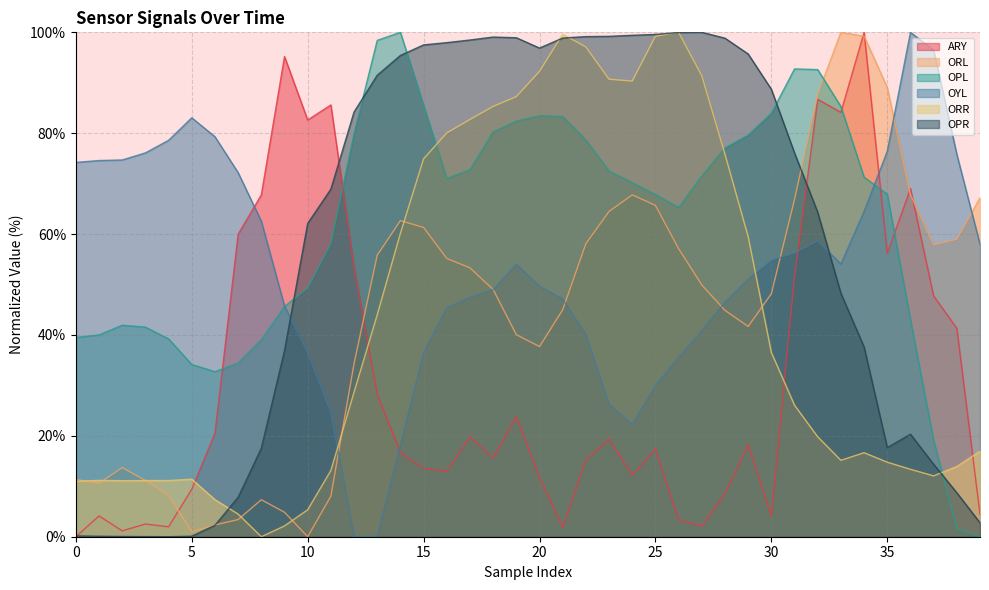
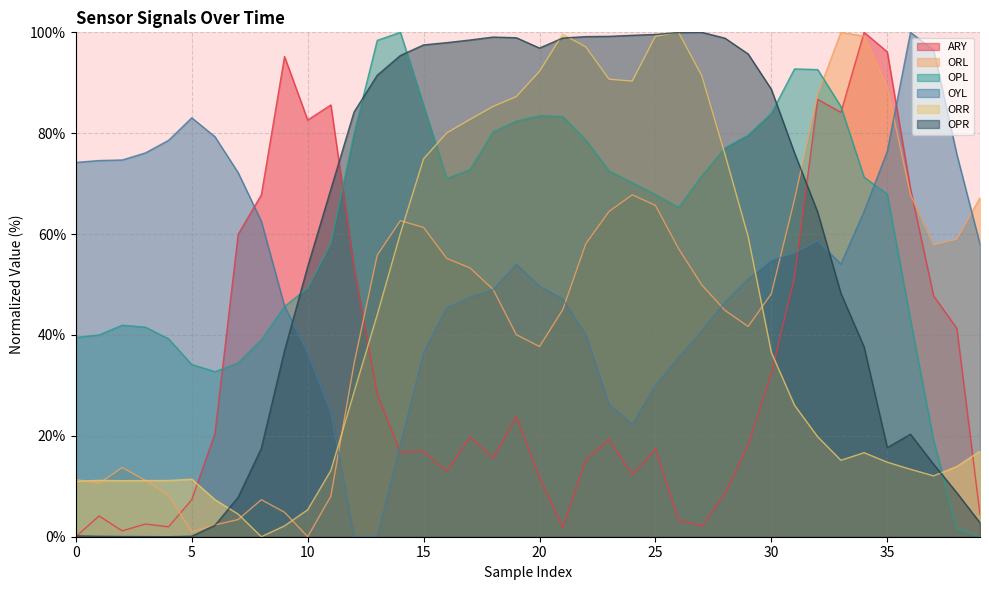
  {
    "ARY": {
-     "5": "9%",
+     "5": "7%",
      "10": "83%",
-     "15": "14%",
+     "15": "17%",
      "20": "12%",
      "25": "17%",
-     "30": "4%",
-     "35": "56%"
+     "30": "32%",
+     "35": "96%"
    },
    "OPR": {
      "5": "0%",
-     "10": "62%",
+     "10": "54%",
      "15": "98%",
      "20": "97%",
      "30": "89%",
      "35": "18%"
    }
  }
